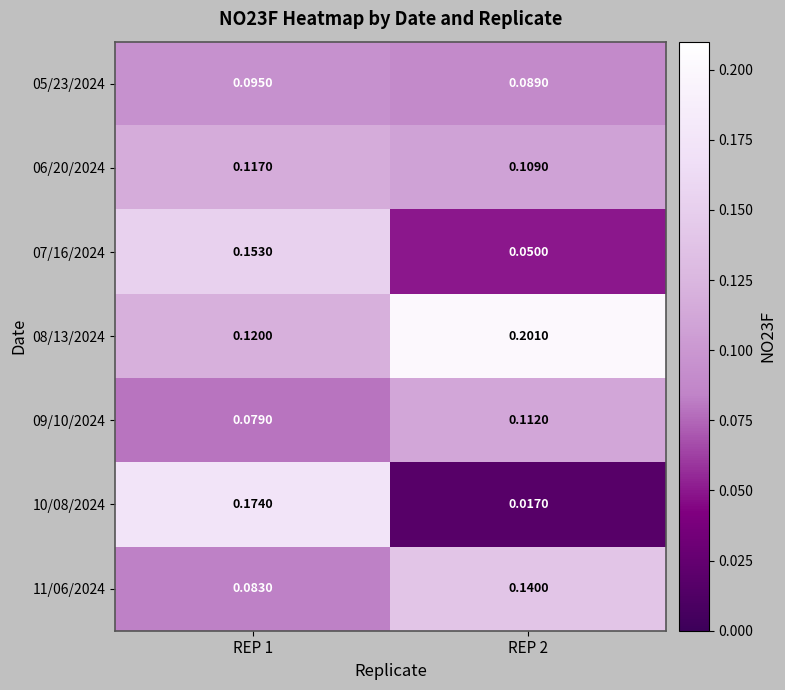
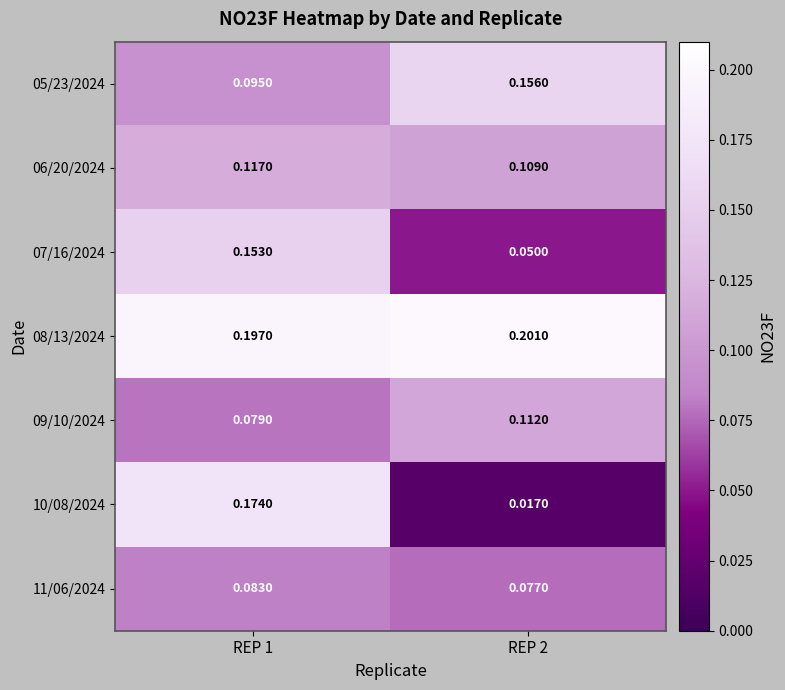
  {
    "05/23/2024": {
      "REP 1": 0.0950,
-     "REP 2": 0.0890
+     "REP 2": 0.1560
    },
    "06/20/2024": {
      "REP 1": 0.1170,
      "REP 2": 0.1090
    },
    "07/16/2024": {
      "REP 1": 0.1530,
      "REP 2": 0.0500
    },
    "08/13/2024": {
-     "REP 1": 0.1200,
+     "REP 1": 0.1970,
      "REP 2": 0.2010
    },
    "09/10/2024": {
      "REP 1": 0.0790,
      "REP 2": 0.1120
    },
    "10/08/2024": {
      "REP 1": 0.1740,
      "REP 2": 0.0170
    },
    "11/06/2024": {
      "REP 1": 0.0830,
-     "REP 2": 0.1400
+     "REP 2": 0.0770
    }
  }
